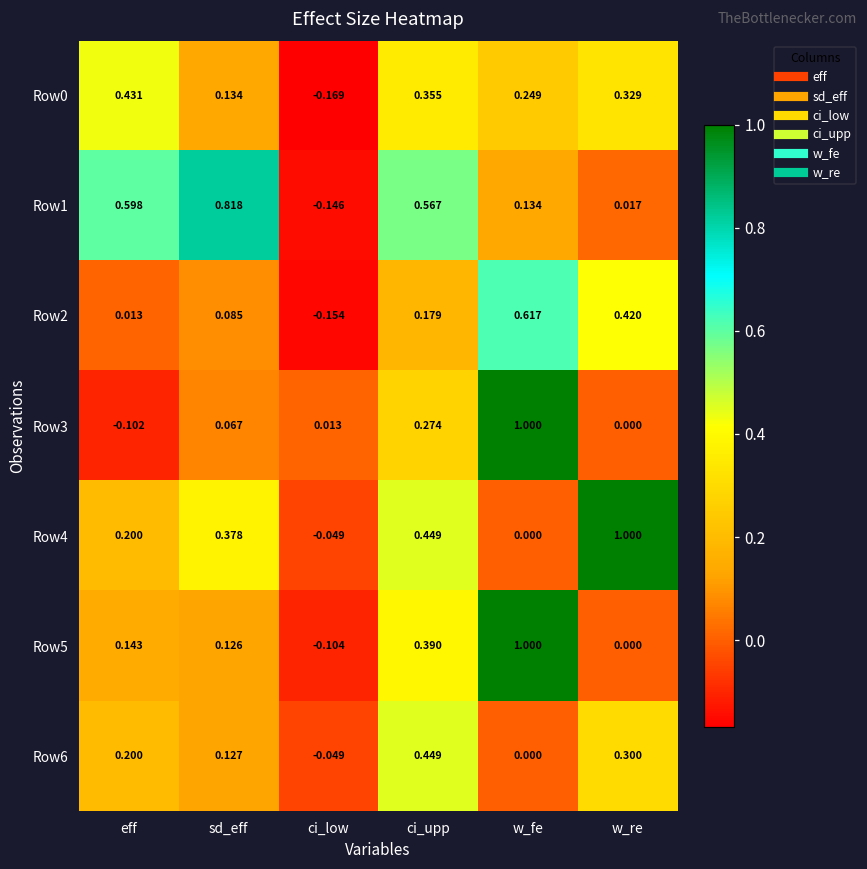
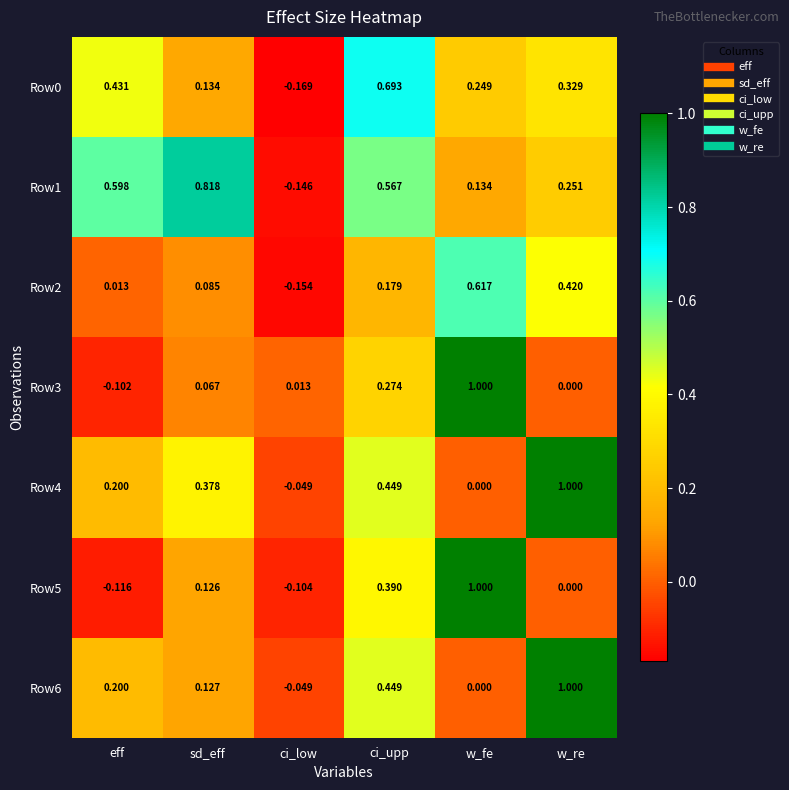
  {
    "Row0": {
      "eff": 0.431,
      "sd_eff": 0.134,
      "ci_low": -0.169,
-     "ci_upp": 0.355,
+     "ci_upp": 0.693,
      "w_fe": 0.249,
      "w_re": 0.329
    },
    "Row1": {
      "eff": 0.598,
      "sd_eff": 0.818,
      "ci_low": -0.146,
      "ci_upp": 0.567,
      "w_fe": 0.134,
-     "w_re": 0.017
+     "w_re": 0.251
    },
    "Row2": {
      "eff": 0.013,
      "sd_eff": 0.085,
      "ci_low": -0.154,
      "ci_upp": 0.179,
      "w_fe": 0.617,
      "w_re": 0.420
    },
    "Row3": {
      "eff": -0.102,
      "sd_eff": 0.067,
      "ci_low": 0.013,
      "ci_upp": 0.274,
      "w_fe": 1.000,
      "w_re": 0.000
    },
    "Row4": {
      "eff": 0.200,
      "sd_eff": 0.378,
      "ci_low": -0.049,
      "ci_upp": 0.449,
      "w_fe": 0.000,
      "w_re": 1.000
    },
    "Row5": {
-     "eff": 0.143,
+     "eff": -0.116,
      "sd_eff": 0.126,
      "ci_low": -0.104,
      "ci_upp": 0.390,
      "w_fe": 1.000,
      "w_re": 0.000
    },
    "Row6": {
      "eff": 0.200,
      "sd_eff": 0.127,
      "ci_low": -0.049,
      "ci_upp": 0.449,
      "w_fe": 0.000,
-     "w_re": 0.300
+     "w_re": 1.000
    }
  }
